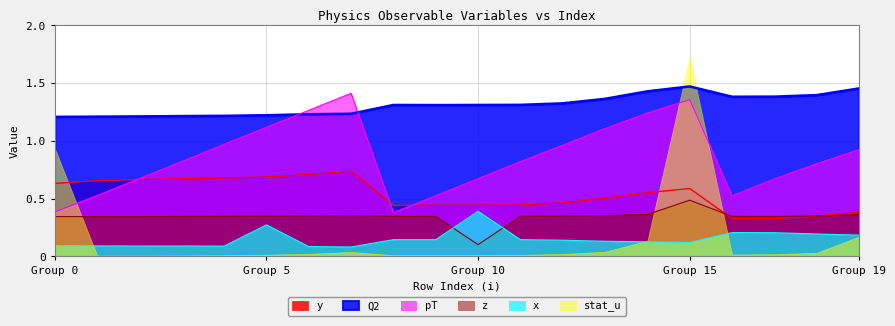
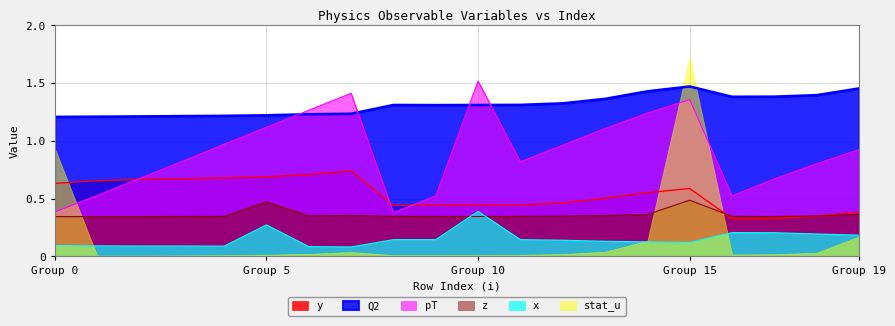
  {
    "y": {
      "Group 0": 0.63,
      "Group 5": 0.69,
      "Group 10": 0.44,
      "Group 15": 0.59
    },
    "Q2": {
      "Group 0": 1.21,
      "Group 5": 1.22,
      "Group 10": 1.31,
      "Group 15": 1.47,
      "Group 19": 1.45
    },
    "pT": {
      "Group 0": 0.39,
      "Group 5": 1.12,
-     "Group 10": 0.67,
+     "Group 10": 1.52,
      "Group 15": 1.36,
      "Group 19": 0.92
    },
    "z": {
      "Group 0": 0.34,
-     "Group 5": 0.35,
-     "Group 10": 0.10,
+     "Group 5": 0.47,
+     "Group 10": 0.35,
      "Group 15": 0.49
    },
    "x": {
      "Group 0": 0.09,
      "Group 5": 0.27,
      "Group 10": 0.39,
      "Group 15": 0.12
    },
    "stat_u": {
      "Group 0": 0.93,
      "Group 15": 1.72
    }
  }
